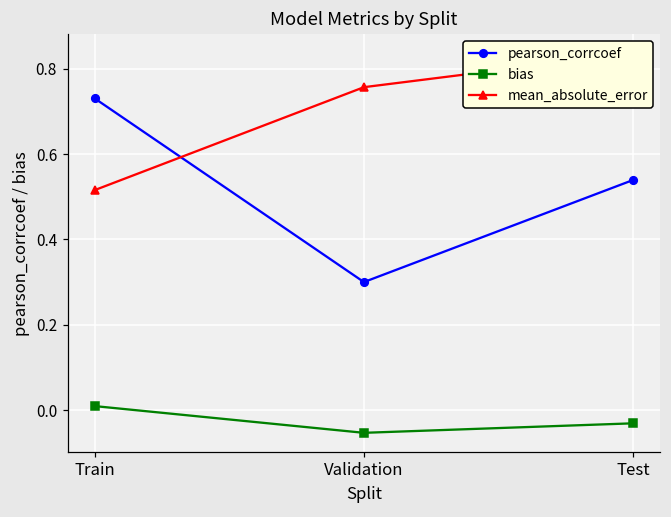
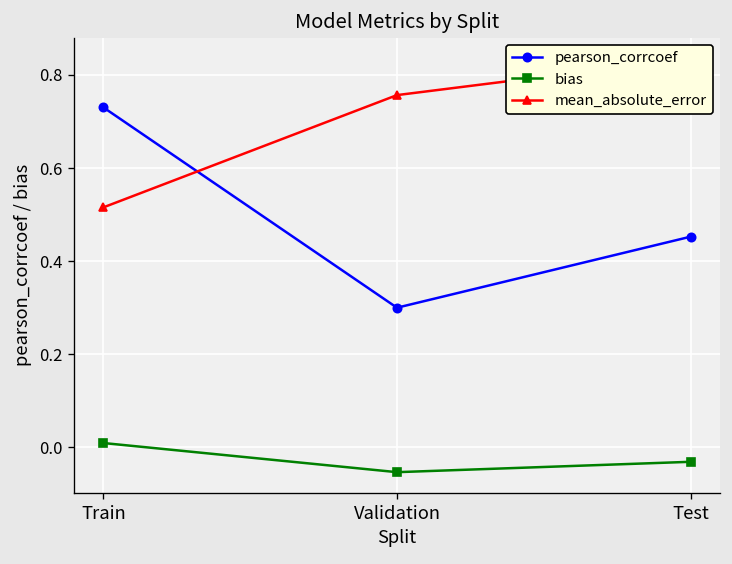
  {
    "pearson_corrcoef": {
      "Train": 0.73,
      "Validation": 0.30,
-     "Test": 0.54
+     "Test": 0.45
    },
    "bias": {
      "Train": 0.01,
      "Validation": -0.05,
      "Test": -0.03
    },
    "mean_absolute_error": {
      "Train": 0.52,
      "Validation": 0.76
    }
  }
